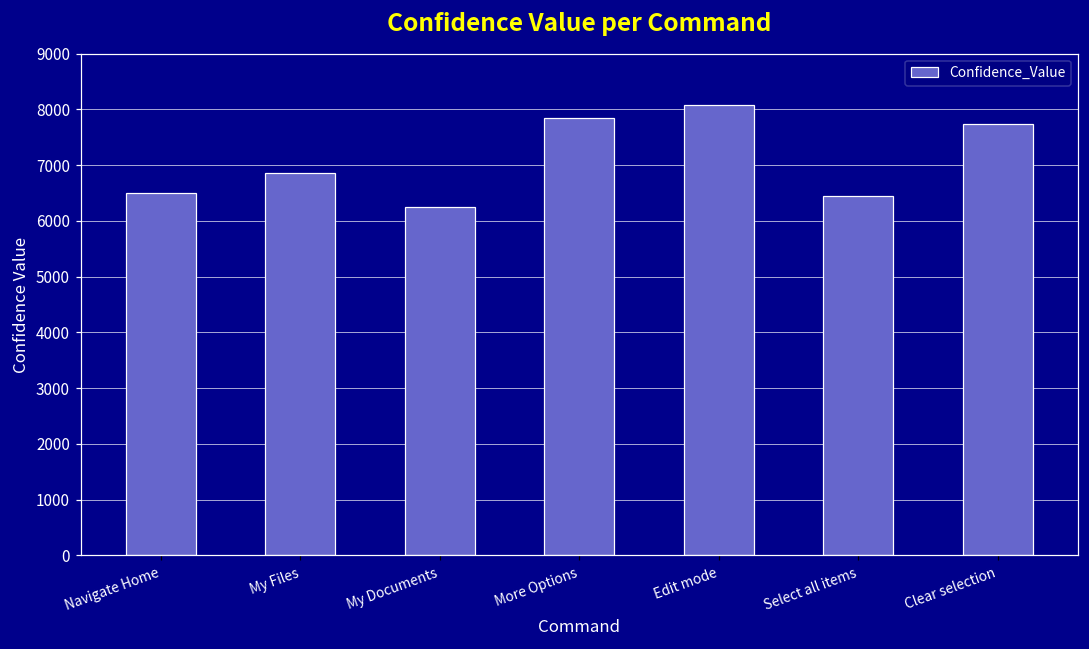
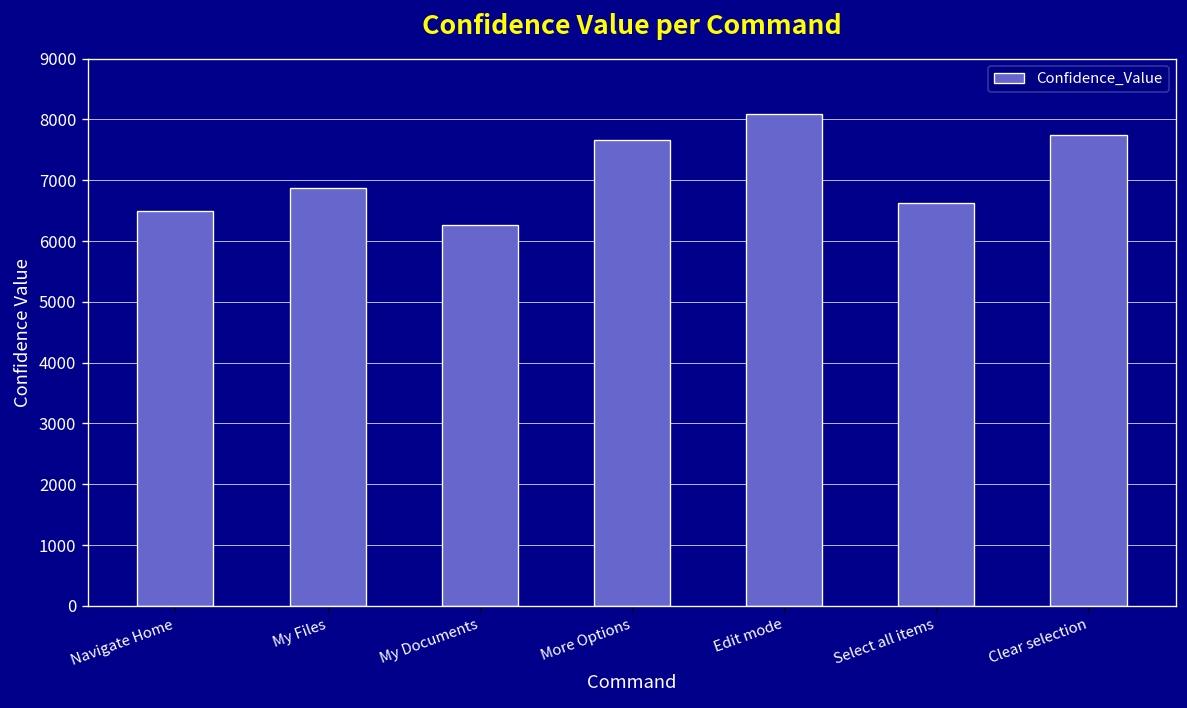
  {
    "Navigate Home": 6500,
    "My Files": 6900,
    "My Documents": 6300,
-   "More Options": 7800,
+   "More Options": 7700,
    "Edit mode": 8100,
-   "Select all items": 6400,
+   "Select all items": 6600,
    "Clear selection": 7700
  }
